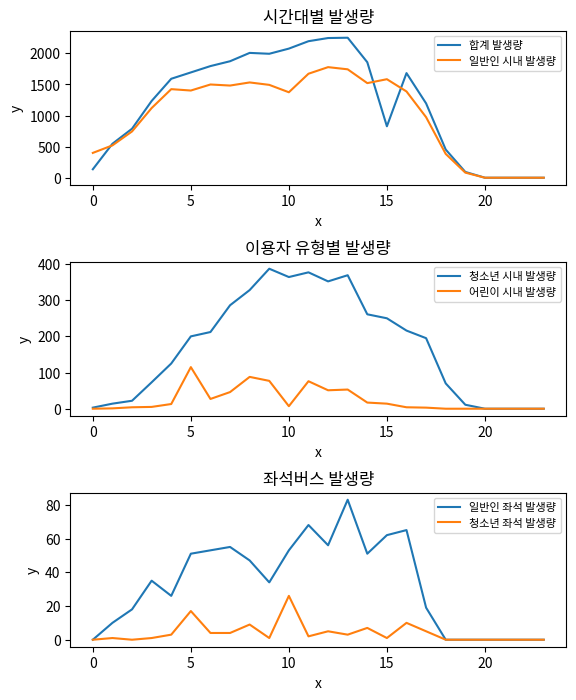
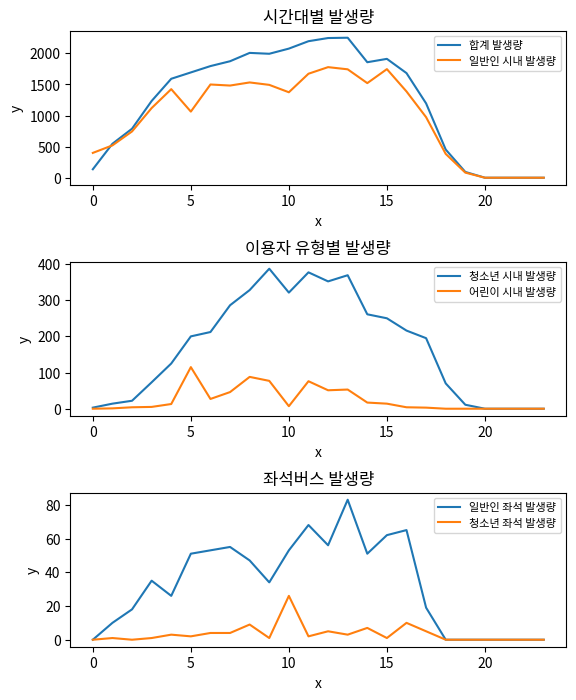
  {
    "시간대별 발생량": {
      "합계 발생량": {
        "0": 100,
        "5": 1700,
        "10": 2100,
-       "15": 800
+       "15": 1900
      },
      "일반인 시내 발생량": {
        "0": 400,
-       "5": 1400,
+       "5": 1100,
        "10": 1400,
-       "15": 1600
+       "15": 1700
      }
    },
    "이용자 유형별 발생량": {
      "청소년 시내 발생량": {
        "5": 200,
-       "10": 360,
+       "10": 320,
        "15": 250
      },
      "어린이 시내 발생량": {
        "5": 120,
        "10": 10,
        "15": 10
      }
    },
    "좌석버스 발생량": {
      "일반인 좌석 발생량": {
        "5": 51,
        "10": 53,
        "15": 62
      },
      "청소년 좌석 발생량": {
-       "5": 17,
+       "5": 2,
        "10": 26,
        "15": 1
      }
    }
  }
